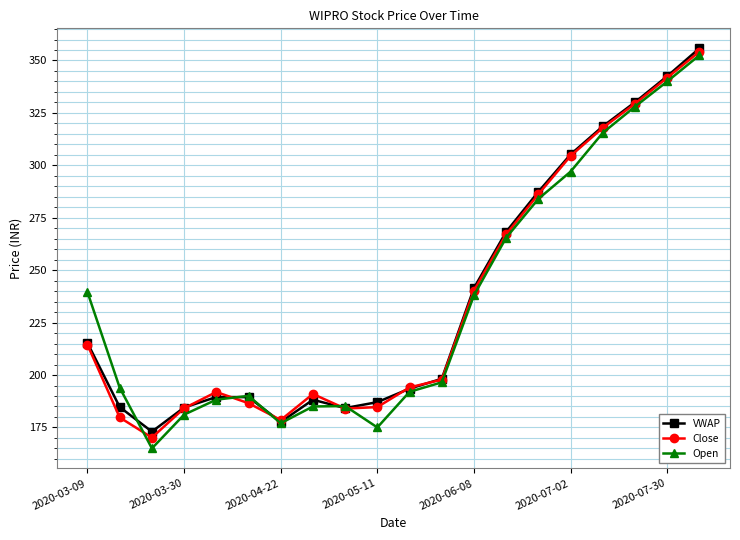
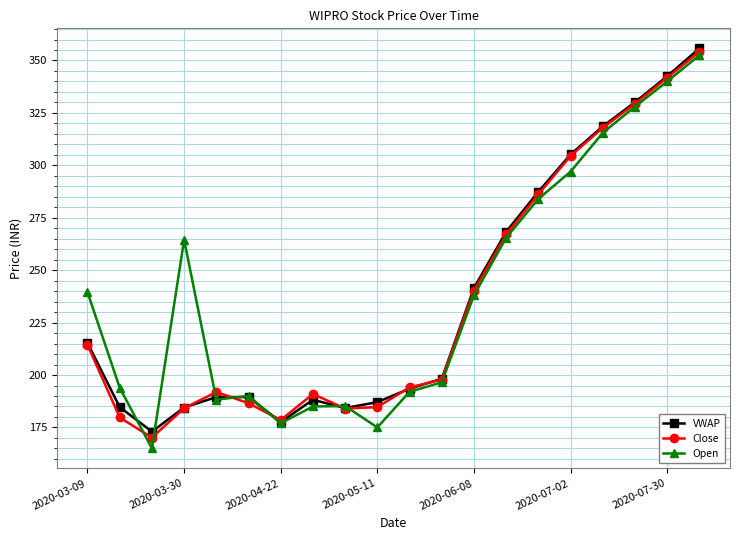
  {
    "VWAP": {
      "2020-05-11": 187
    },
    "Close": {
      "2020-05-11": 185
    },
    "Open": {
      "2020-03-09": 240,
-     "2020-03-30": 181,
+     "2020-03-30": 265,
      "2020-05-11": 175,
      "2020-06-08": 238,
      "2020-07-02": 297,
      "2020-07-30": 340
    }
  }
